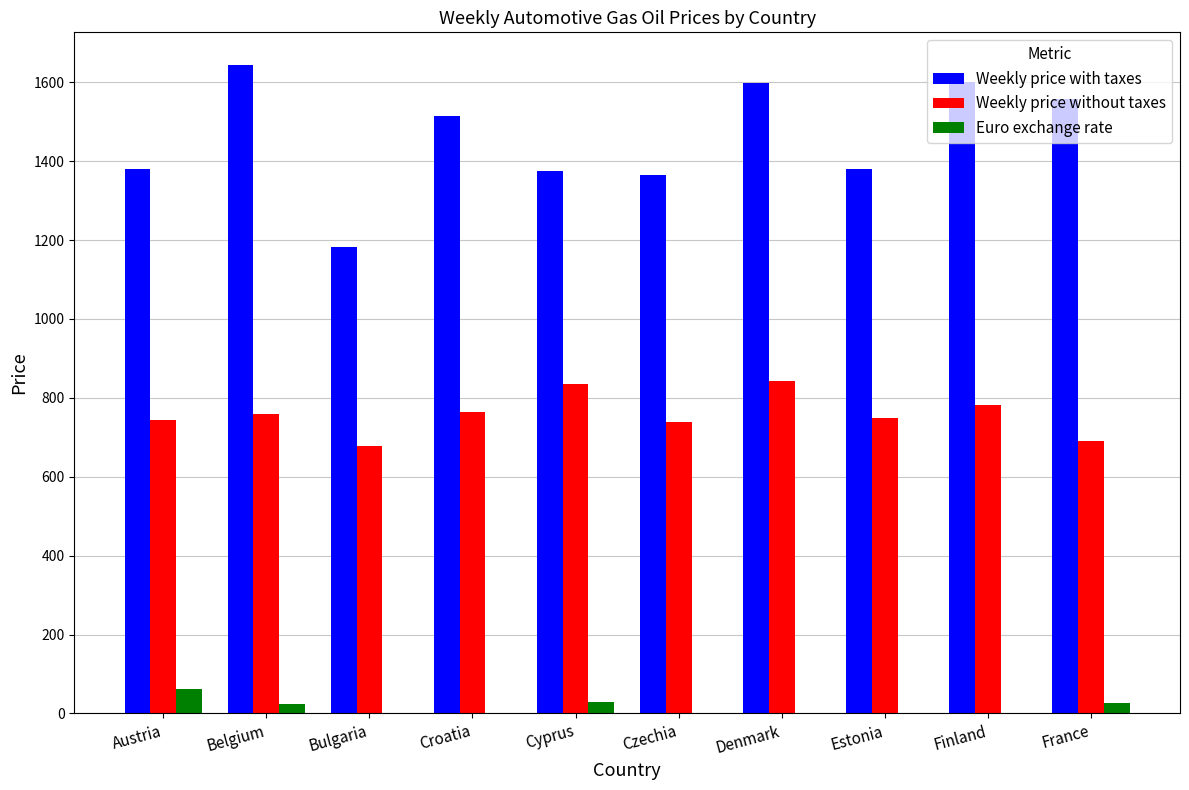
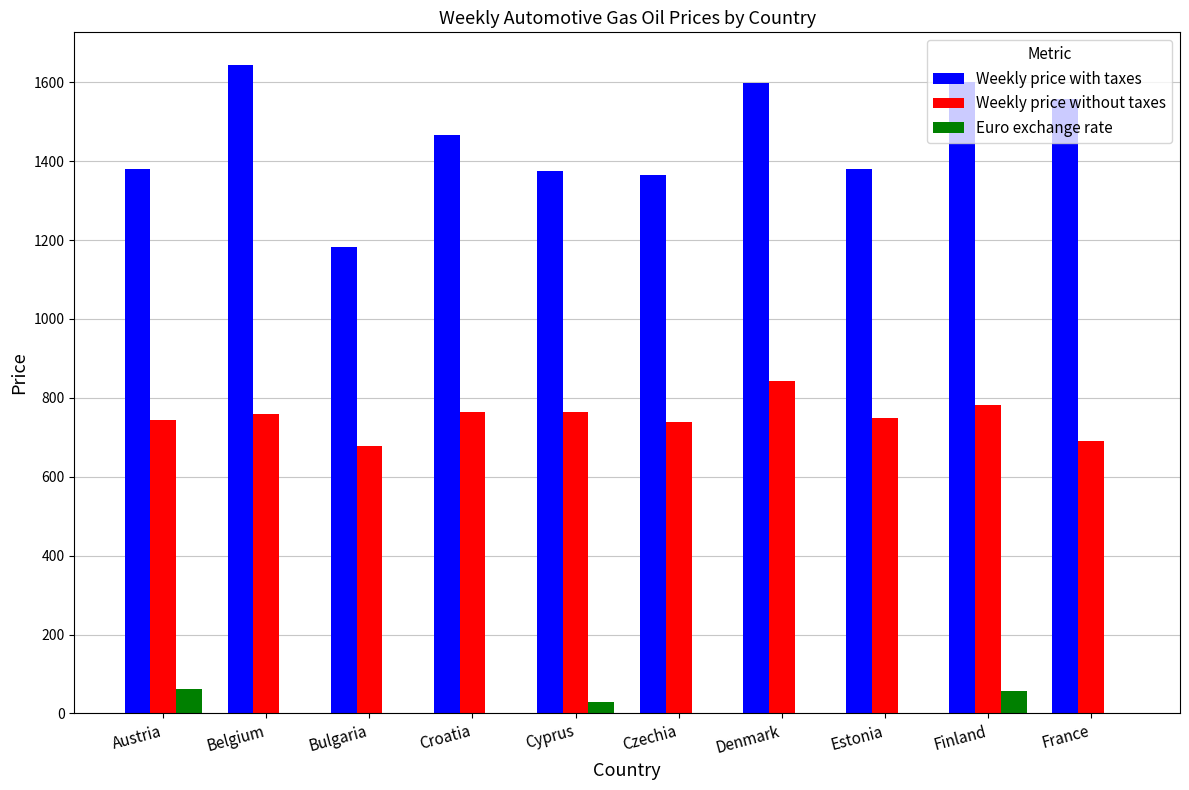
  {
    "Weekly price with taxes": {
      "Austria": 1380,
      "Belgium": 1640,
      "Bulgaria": 1180,
-     "Croatia": 1510,
+     "Croatia": 1470,
      "Cyprus": 1370,
      "Czechia": 1370,
      "Denmark": 1600,
      "Estonia": 1380
    },
    "Weekly price without taxes": {
      "Austria": 740,
      "Belgium": 760,
      "Bulgaria": 680,
      "Croatia": 760,
-     "Cyprus": 840,
+     "Cyprus": 760,
      "Czechia": 740,
      "Denmark": 840,
      "Estonia": 750,
      "Finland": 780,
      "France": 690
    },
    "Euro exchange rate": {
      "Austria": 60,
-     "Belgium": 20,
+     "Belgium": 0,
      "Cyprus": 30,
-     "Finland": 0,
-     "France": 30
+     "Finland": 60,
+     "France": 0
    }
  }
